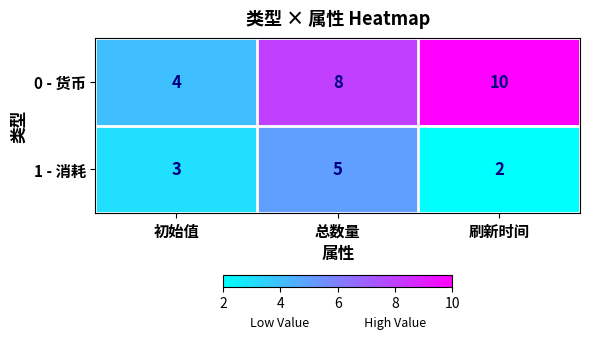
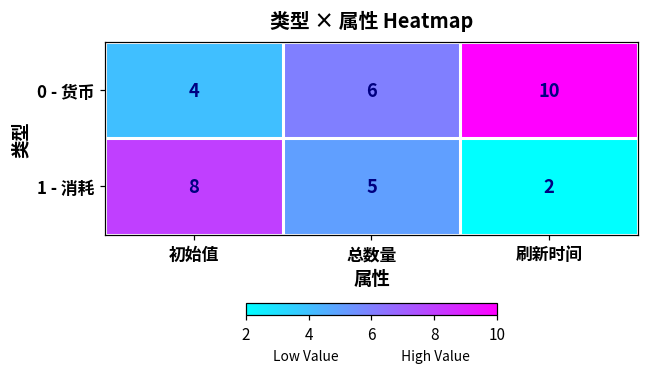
  {
    "0 - 货币": {
      "初始值": 4,
-     "总数量": 8,
+     "总数量": 6,
      "刷新时间": 10
    },
    "1 - 消耗": {
-     "初始值": 3,
+     "初始值": 8,
      "总数量": 5,
      "刷新时间": 2
    }
  }
